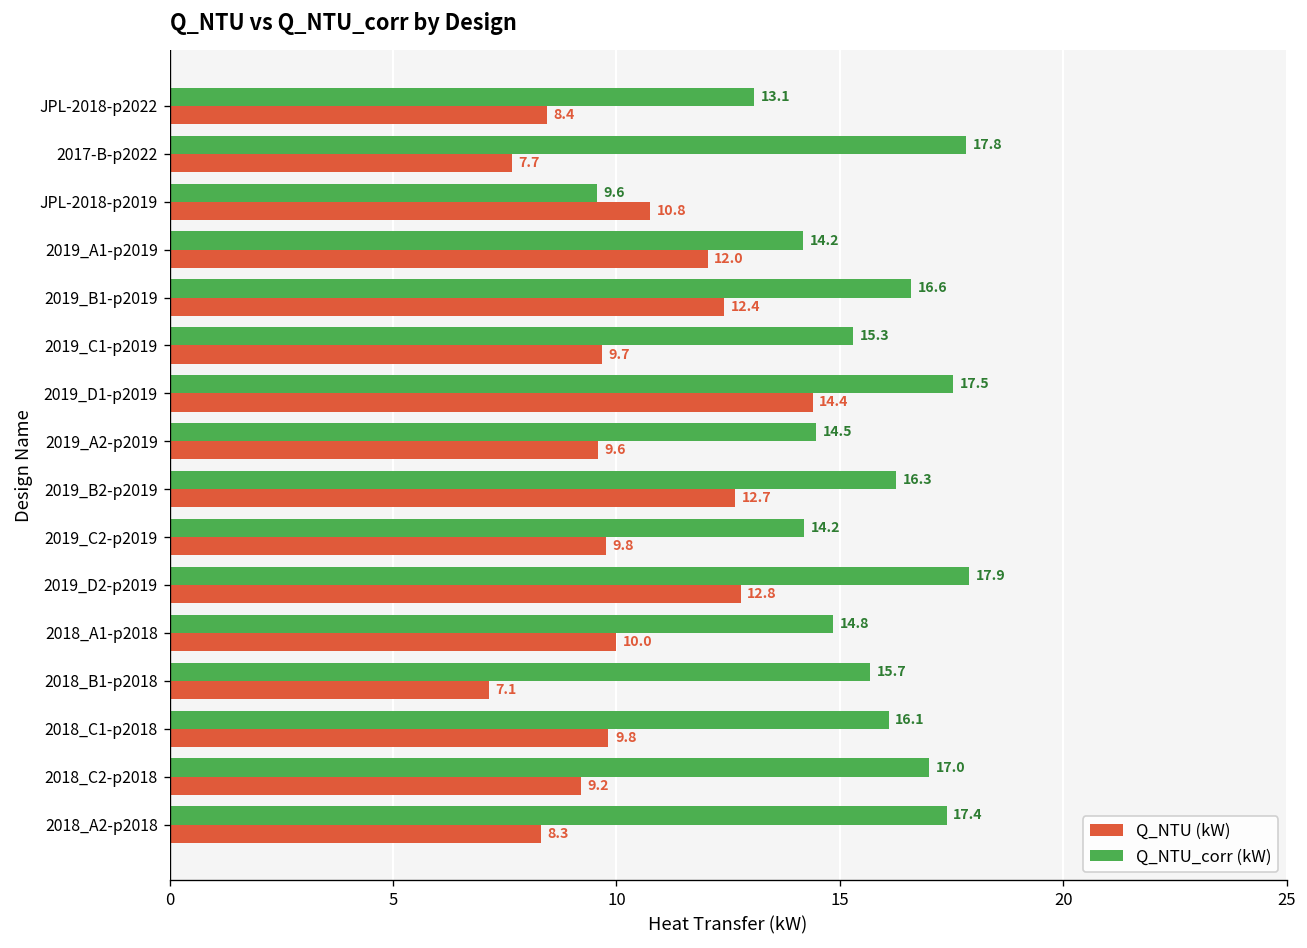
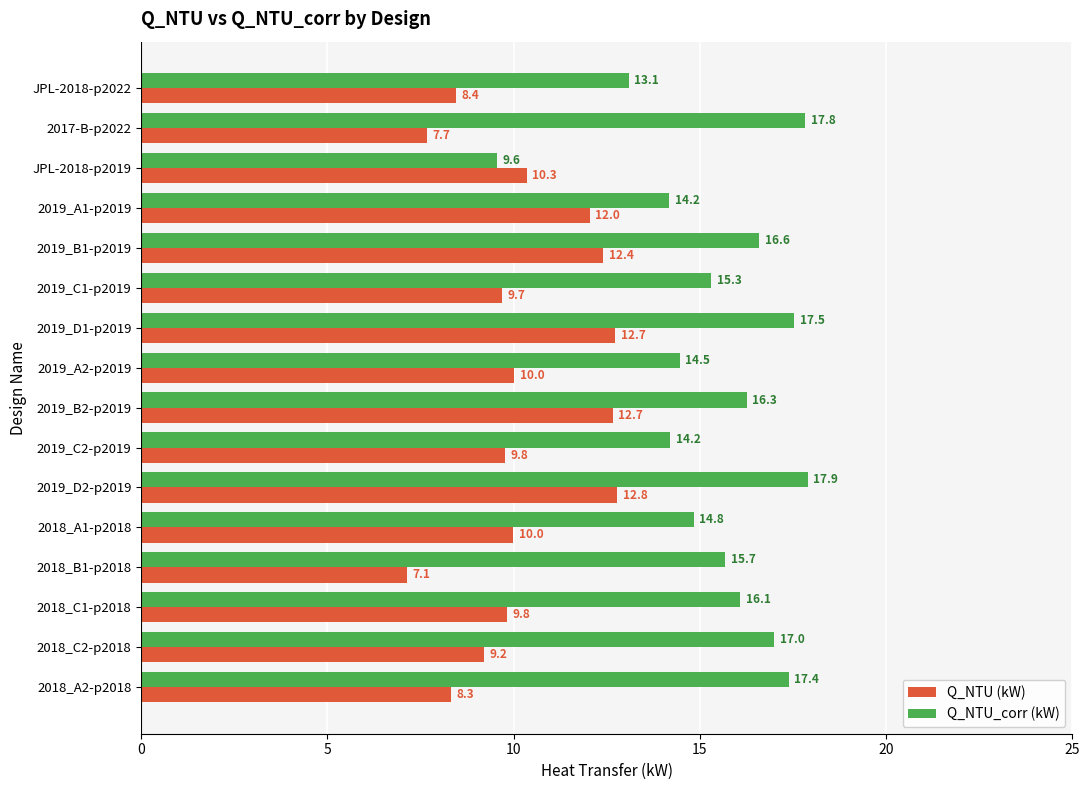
  {
    "Q_NTU (kW)": {
      "JPL-2018-p2022": 8.4,
      "2017-B-p2022": 7.7,
-     "JPL-2018-p2019": 10.8,
+     "JPL-2018-p2019": 10.3,
      "2019_A1-p2019": 12.0,
      "2019_B1-p2019": 12.4,
      "2019_C1-p2019": 9.7,
-     "2019_D1-p2019": 14.4,
-     "2019_A2-p2019": 9.6,
+     "2019_D1-p2019": 12.7,
+     "2019_A2-p2019": 10.0,
      "2019_B2-p2019": 12.7,
      "2019_C2-p2019": 9.8,
      "2019_D2-p2019": 12.8,
      "2018_A1-p2018": 10.0,
      "2018_B1-p2018": 7.1,
      "2018_C1-p2018": 9.8,
      "2018_C2-p2018": 9.2,
      "2018_A2-p2018": 8.3
    },
    "Q_NTU_corr (kW)": {
      "JPL-2018-p2022": 13.1,
      "2017-B-p2022": 17.8,
      "JPL-2018-p2019": 9.6,
      "2019_A1-p2019": 14.2,
      "2019_B1-p2019": 16.6,
      "2019_C1-p2019": 15.3,
      "2019_D1-p2019": 17.5,
      "2019_A2-p2019": 14.5,
      "2019_B2-p2019": 16.3,
      "2019_C2-p2019": 14.2,
      "2019_D2-p2019": 17.9,
      "2018_A1-p2018": 14.8,
      "2018_B1-p2018": 15.7,
      "2018_C1-p2018": 16.1,
      "2018_C2-p2018": 17.0,
      "2018_A2-p2018": 17.4
    }
  }
